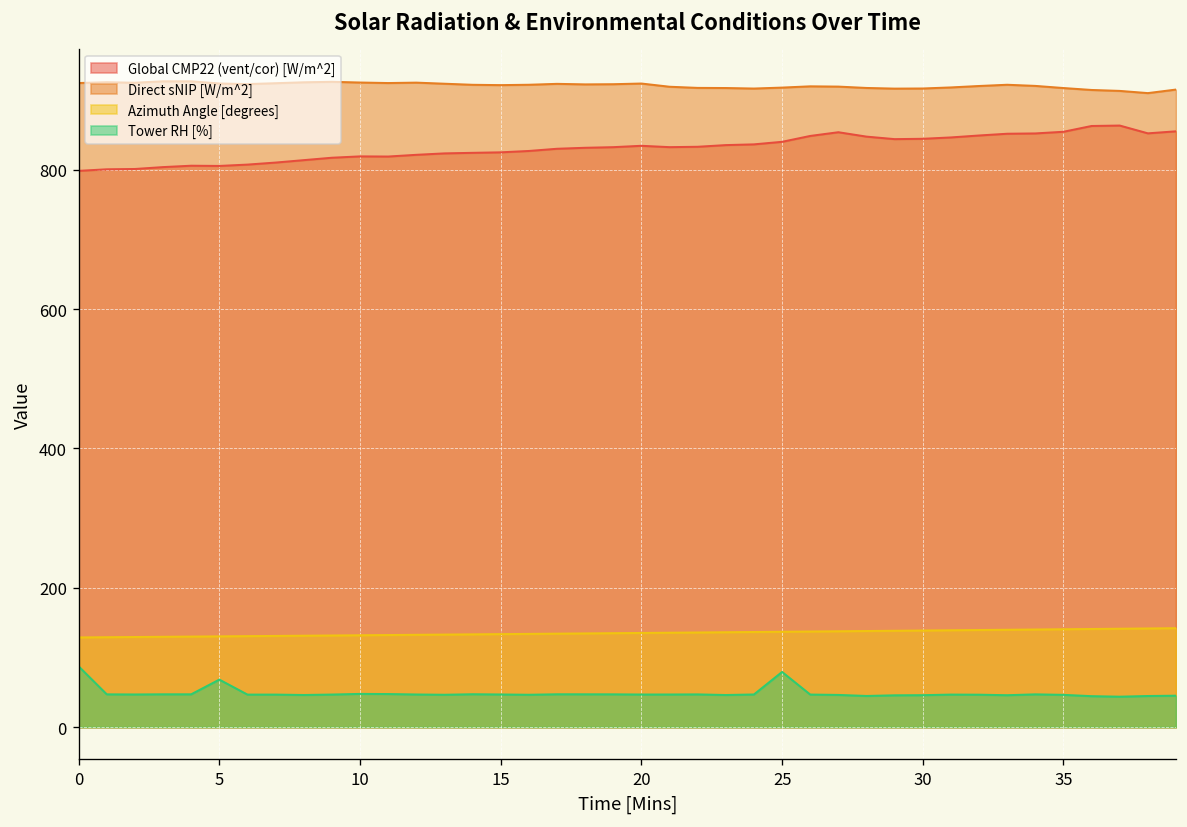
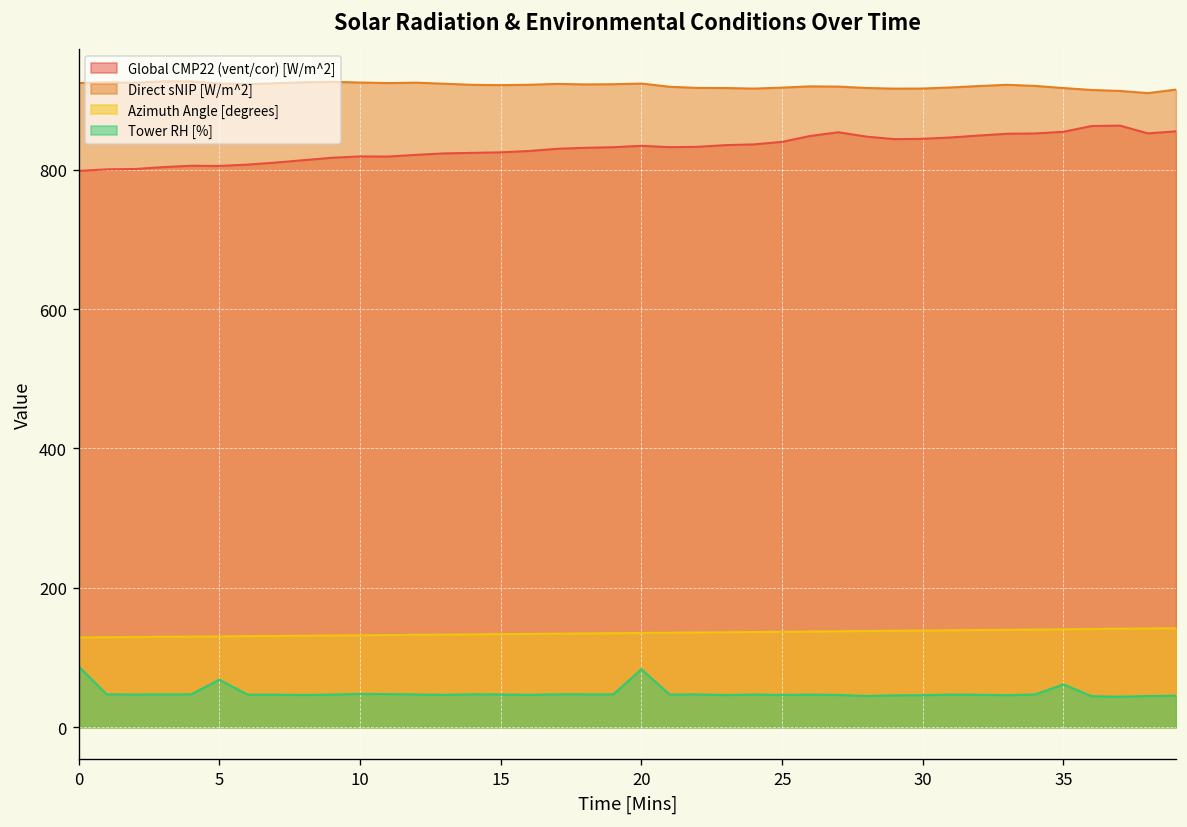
  {
    "Tower RH [%]": {
      "0": 90,
      "5": 70,
      "10": 50,
      "15": 50,
-     "20": 50,
-     "25": 80,
+     "20": 80,
+     "25": 50,
      "30": 50,
-     "35": 50
+     "35": 60
    }
  }
